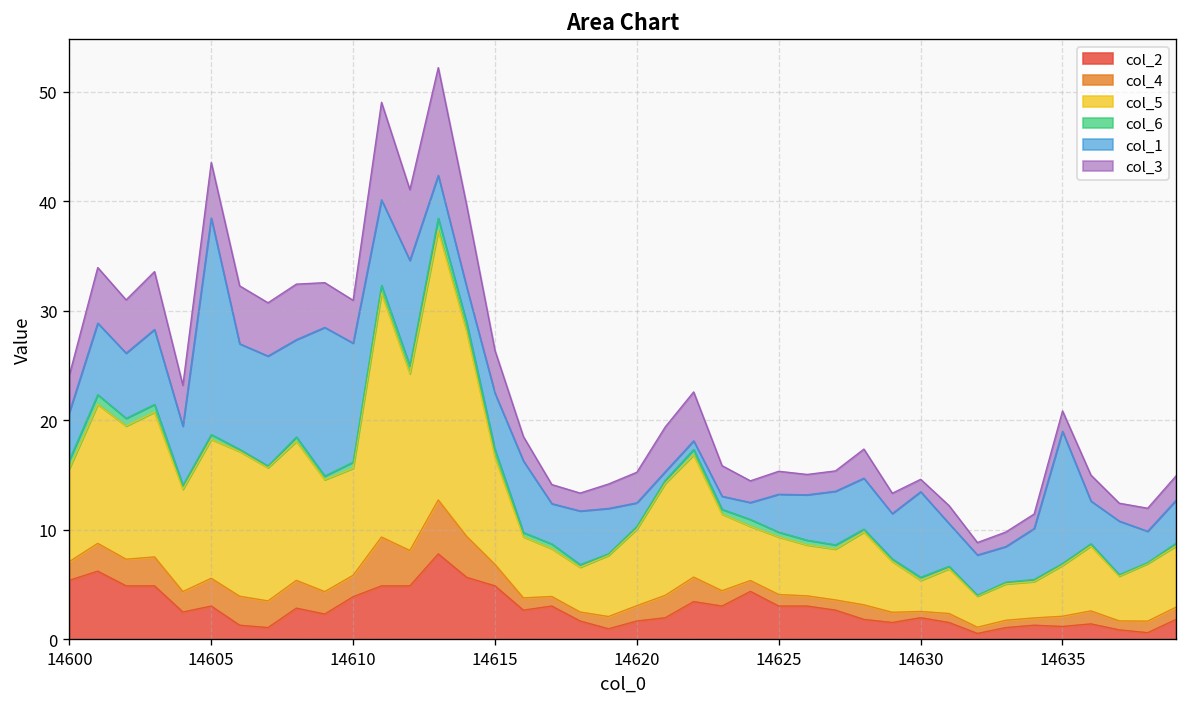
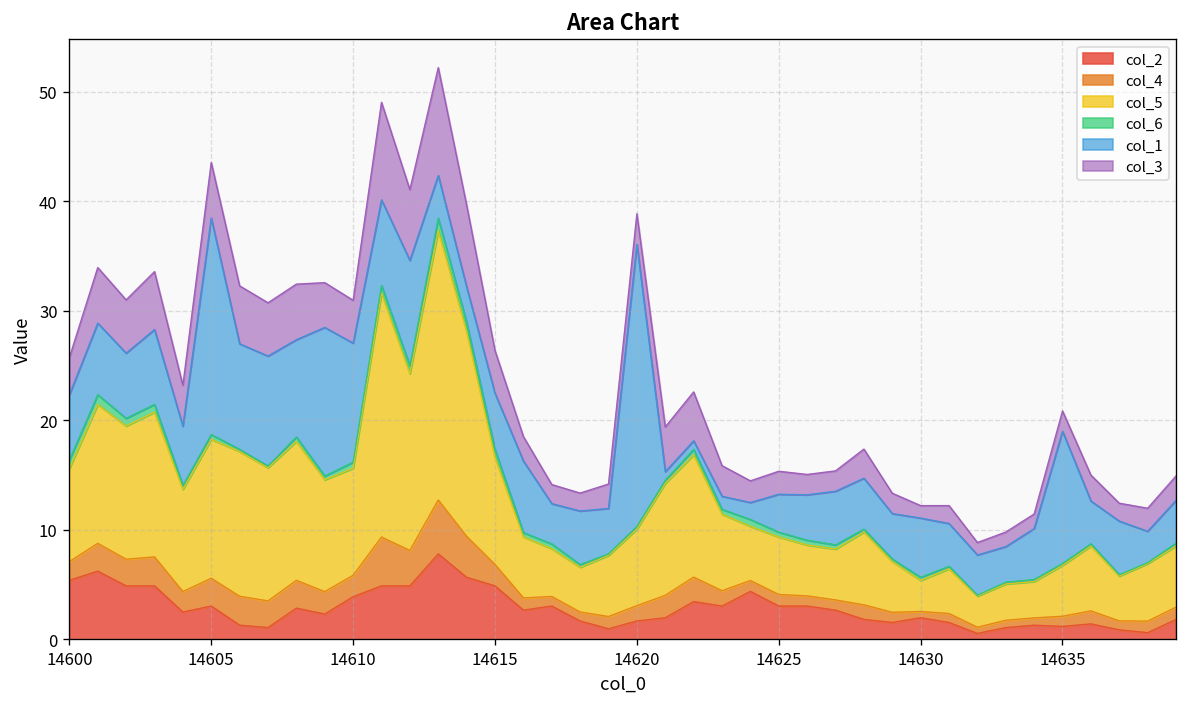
  {
    "col_5": {
      "14600": 9,
      "14605": 13,
      "14610": 10,
      "14615": 10,
      "14625": 5,
      "14630": 3
    },
    "col_6": {
      "14600": 1,
      "14605": 0,
      "14610": 1,
      "14615": 1,
      "14625": 0,
      "14630": 0
    },
    "col_1": {
-     "14600": 4,
+     "14600": 6,
      "14605": 20,
      "14610": 11,
      "14615": 5,
-     "14620": 2,
+     "14620": 26,
      "14625": 3,
-     "14630": 8,
+     "14630": 5,
      "14635": 12
    },
    "col_3": {
      "14600": 3,
      "14605": 5,
      "14610": 4,
      "14615": 4,
      "14620": 3,
      "14625": 2,
      "14630": 1,
      "14635": 2
    }
  }
